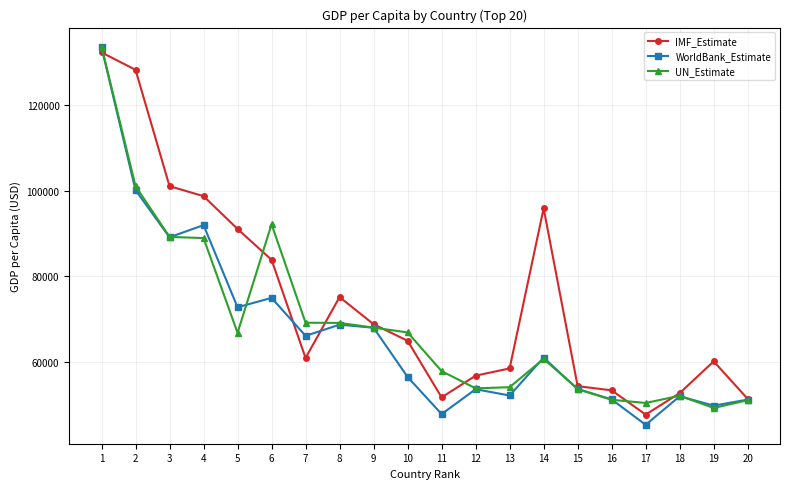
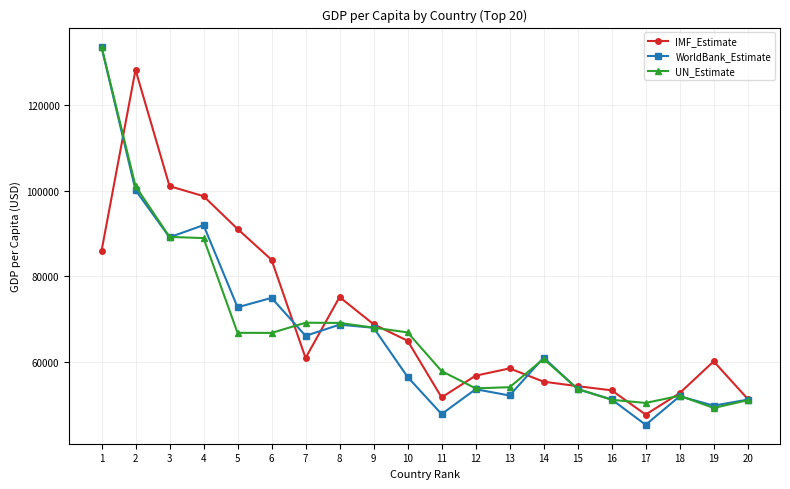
  {
    "IMF_Estimate": {
-     "1": 132000,
+     "1": 86000,
      "2": 128000,
      "3": 101000,
      "4": 99000,
      "5": 91000,
      "6": 84000,
      "7": 61000,
      "8": 75000,
      "9": 69000,
      "10": 65000,
      "11": 52000,
      "12": 57000,
      "13": 59000,
-     "14": 96000,
+     "14": 55000,
      "15": 54000,
      "16": 53000,
      "17": 48000,
      "18": 53000,
      "19": 60000
    },
    "WorldBank_Estimate": {
      "2": 100000,
      "4": 92000,
      "5": 73000,
      "6": 75000,
      "7": 66000,
      "10": 57000,
      "11": 48000,
      "13": 52000,
      "17": 45000
    },
    "UN_Estimate": {
      "2": 101000,
      "4": 89000,
      "5": 67000,
-     "6": 92000,
+     "6": 67000,
      "7": 69000,
      "10": 67000,
      "11": 58000,
      "13": 54000,
      "17": 50000
    }
  }
